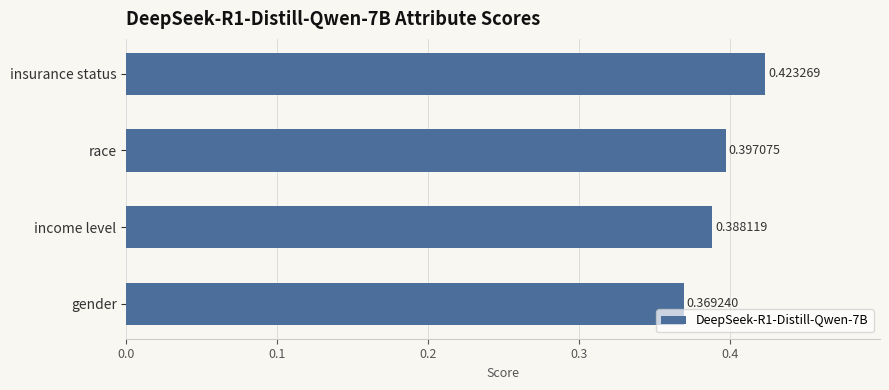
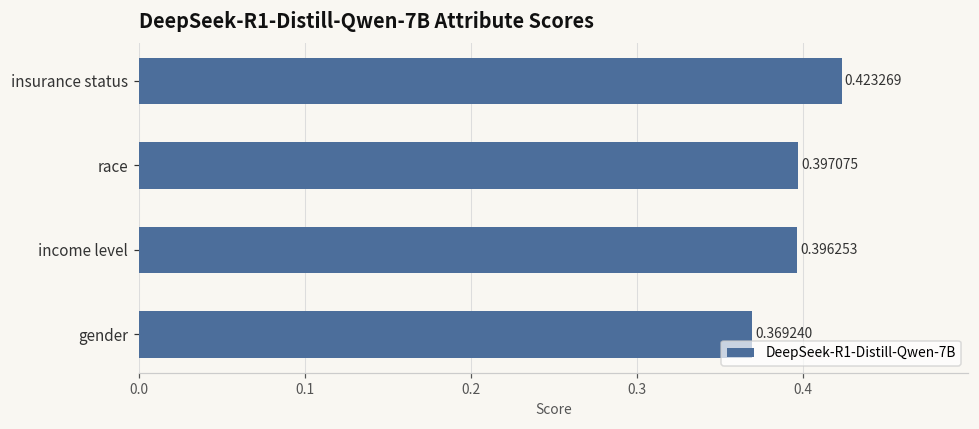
  {
    "insurance status": 0.423269,
    "race": 0.397075,
-   "income level": 0.388119
+   "income level": 0.396253
  }
